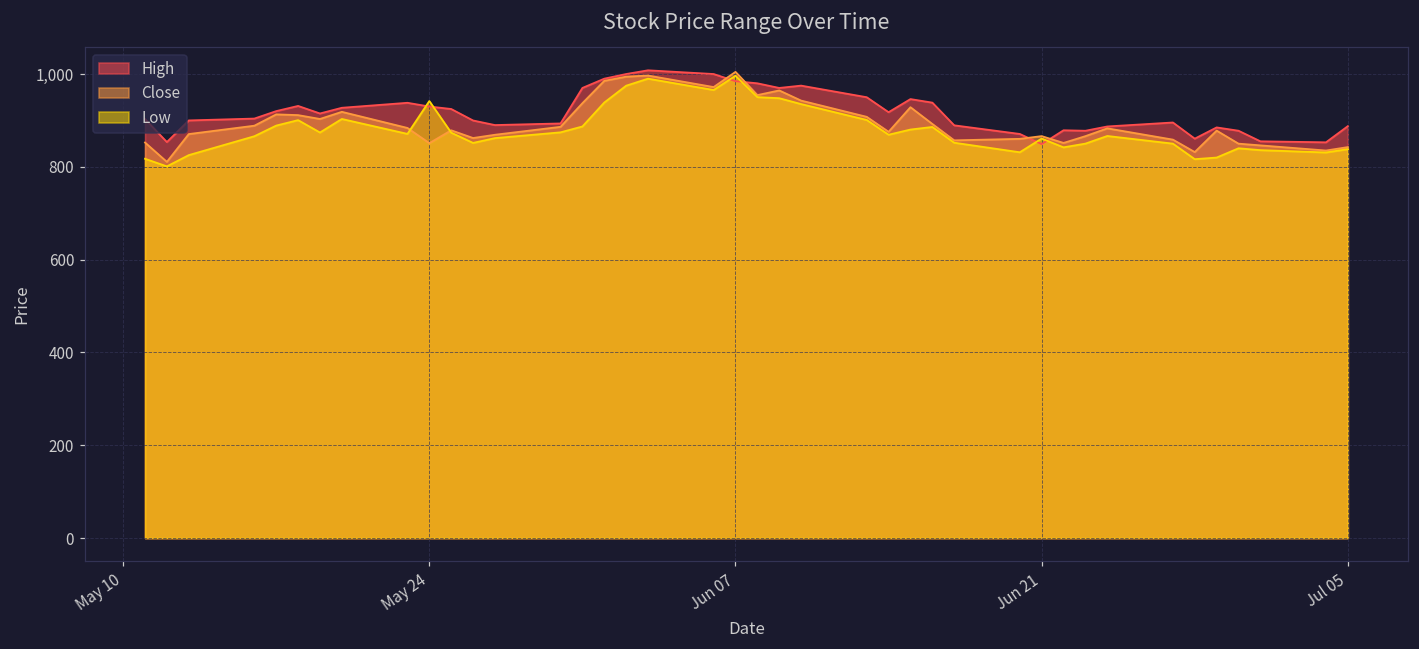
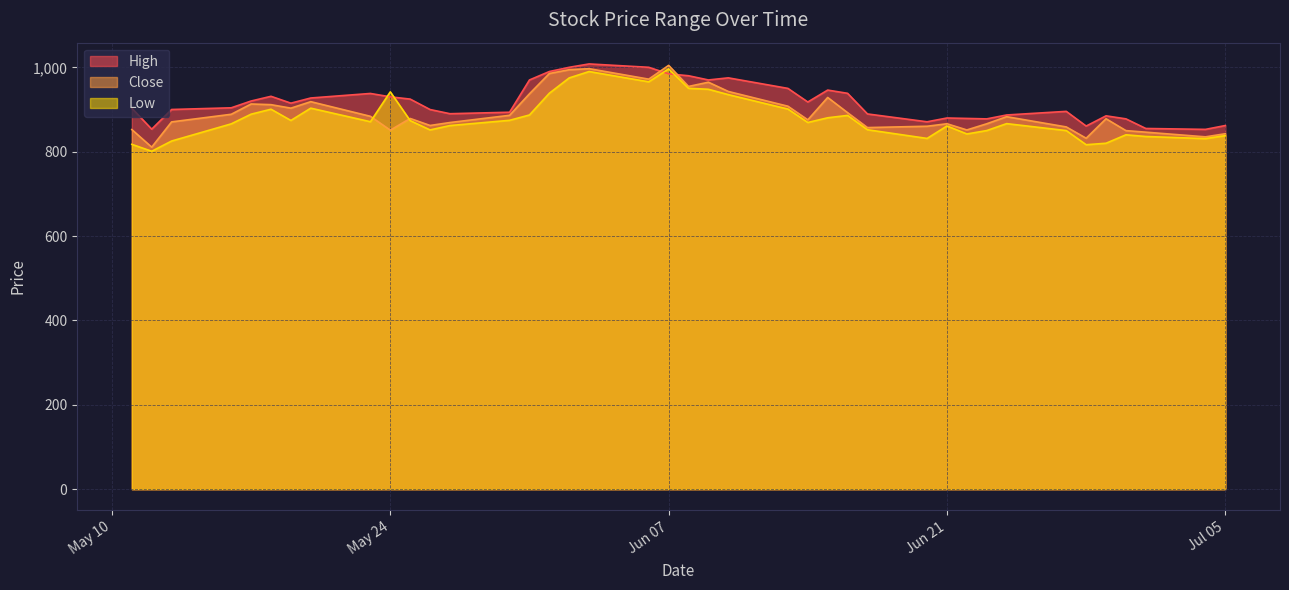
  {
    "High": {
      "May 24": "930",
      "Jun 07": "980",
-     "Jun 21": "850",
-     "Jul 05": "890"
+     "Jun 21": "880",
+     "Jul 05": "860"
    },
    "Close": {
      "May 24": "850",
      "Jun 07": "1,000"
    },
    "Low": {
      "May 24": "940",
      "Jun 07": "1,000"
    }
  }
